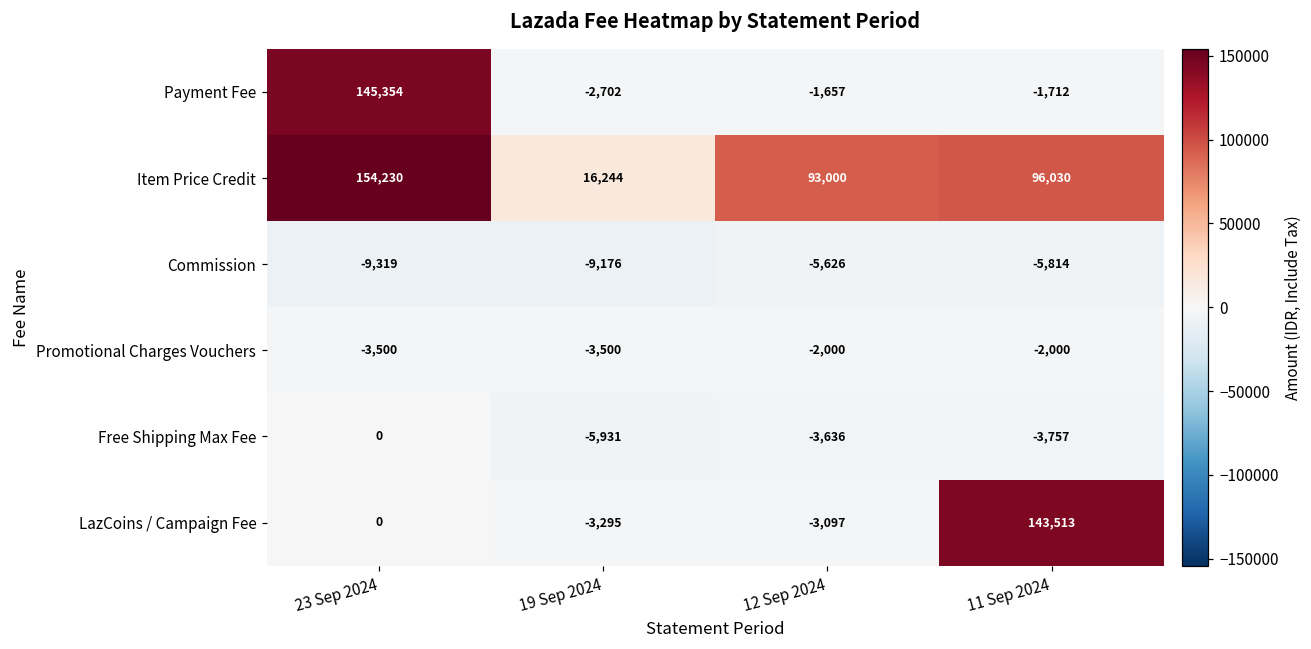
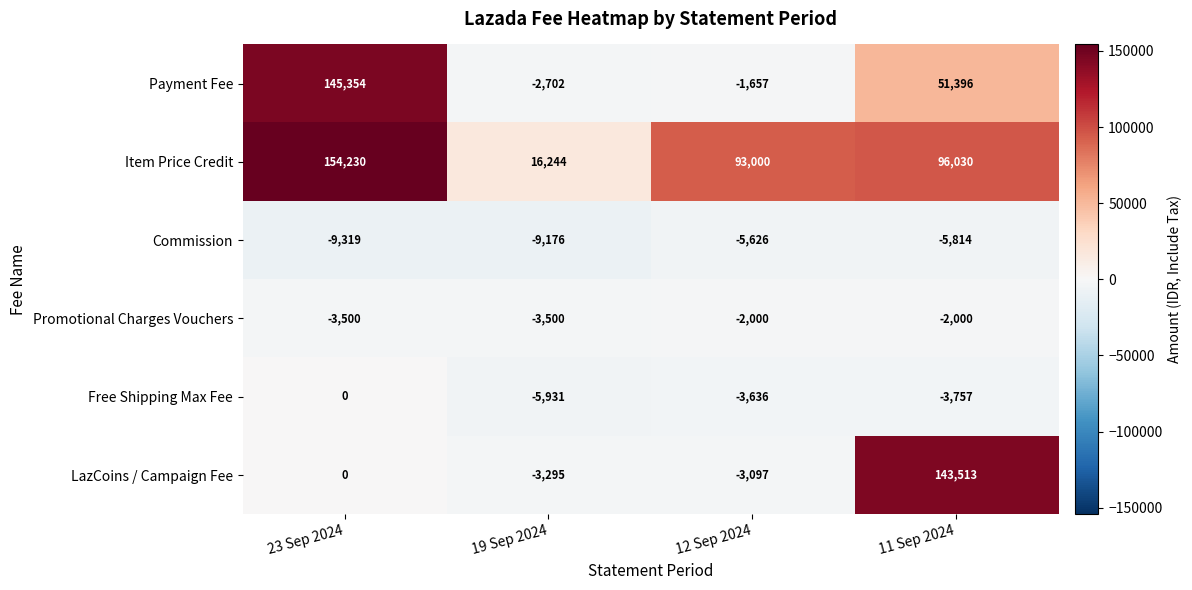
  {
    "Payment Fee": {
      "23 Sep 2024": "145,354",
      "19 Sep 2024": "-2,702",
      "12 Sep 2024": "-1,657",
-     "11 Sep 2024": "-1,712"
+     "11 Sep 2024": "51,396"
    },
    "Item Price Credit": {
      "23 Sep 2024": "154,230",
      "19 Sep 2024": "16,244",
      "12 Sep 2024": "93,000",
      "11 Sep 2024": "96,030"
    },
    "Commission": {
      "23 Sep 2024": "-9,319",
      "19 Sep 2024": "-9,176",
      "12 Sep 2024": "-5,626",
      "11 Sep 2024": "-5,814"
    },
    "Promotional Charges Vouchers": {
      "23 Sep 2024": "-3,500",
      "19 Sep 2024": "-3,500",
      "12 Sep 2024": "-2,000",
      "11 Sep 2024": "-2,000"
    },
    "Free Shipping Max Fee": {
      "23 Sep 2024": "0",
      "19 Sep 2024": "-5,931",
      "12 Sep 2024": "-3,636",
      "11 Sep 2024": "-3,757"
    },
    "LazCoins / Campaign Fee": {
      "23 Sep 2024": "0",
      "19 Sep 2024": "-3,295",
      "12 Sep 2024": "-3,097",
      "11 Sep 2024": "143,513"
    }
  }
